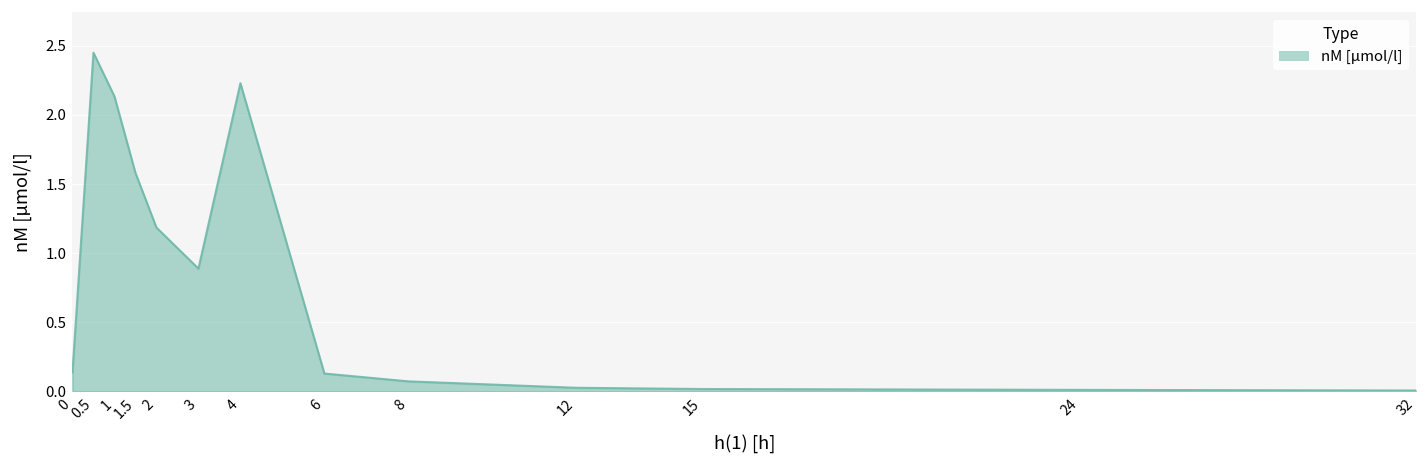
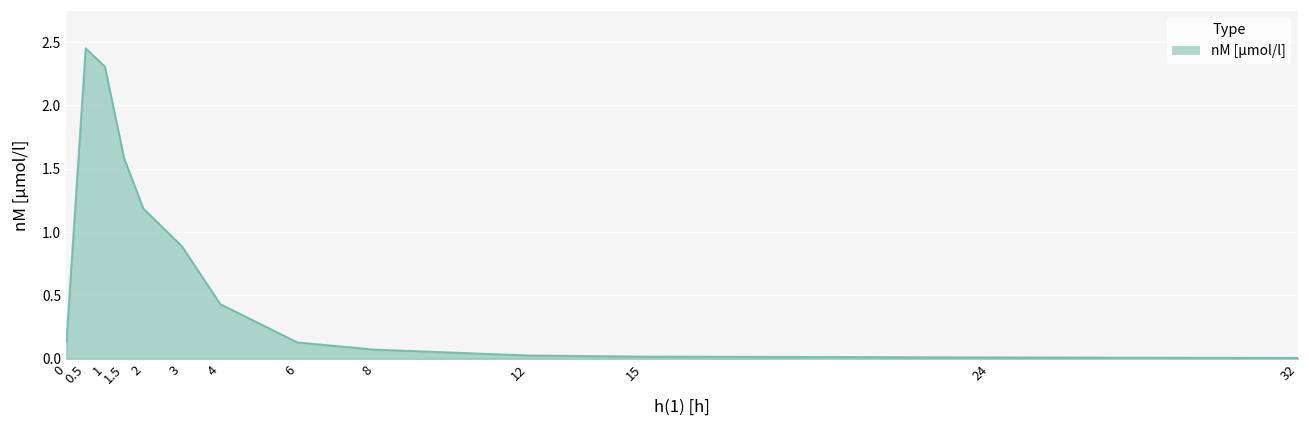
  {
    "0": 0.14,
    "0.5": 2.45,
-   "1": 2.13,
+   "1": 2.31,
    "1.5": 1.58,
    "2": 1.19,
    "3": 0.89,
-   "4": 2.23,
+   "4": 0.43,
    "6": 0.13,
    "8": 0.07,
    "12": 0.03,
    "15": 0.02,
    "24": 0.01,
    "32": 0.01
  }
